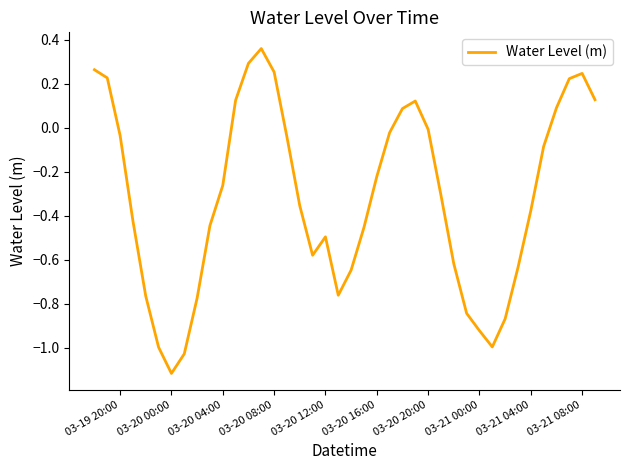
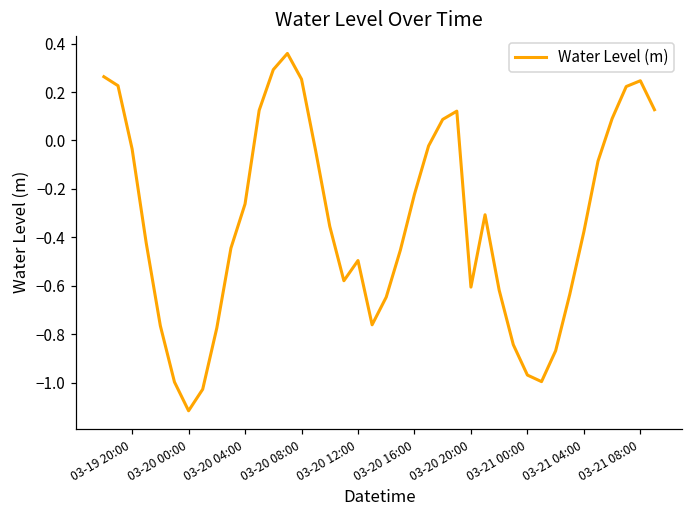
  {
    "03-19 20:00": -0.04,
    "03-20 00:00": -1.12,
    "03-20 04:00": -0.26,
    "03-20 08:00": 0.25,
    "03-20 12:00": -0.50,
    "03-20 16:00": -0.22,
-   "03-20 20:00": -0.01,
-   "03-21 00:00": -0.92,
+   "03-20 20:00": -0.61,
+   "03-21 00:00": -0.97,
    "03-21 04:00": -0.38,
    "03-21 08:00": 0.25
  }
